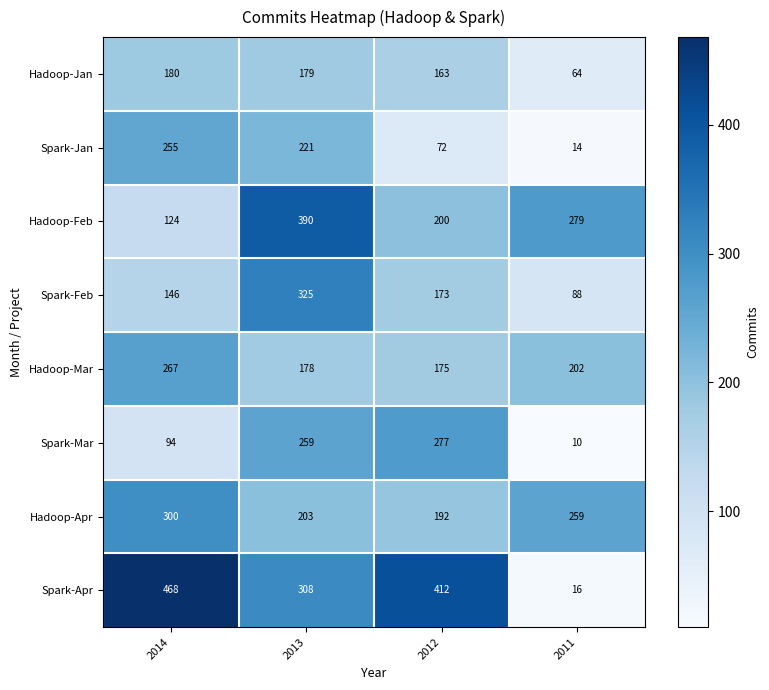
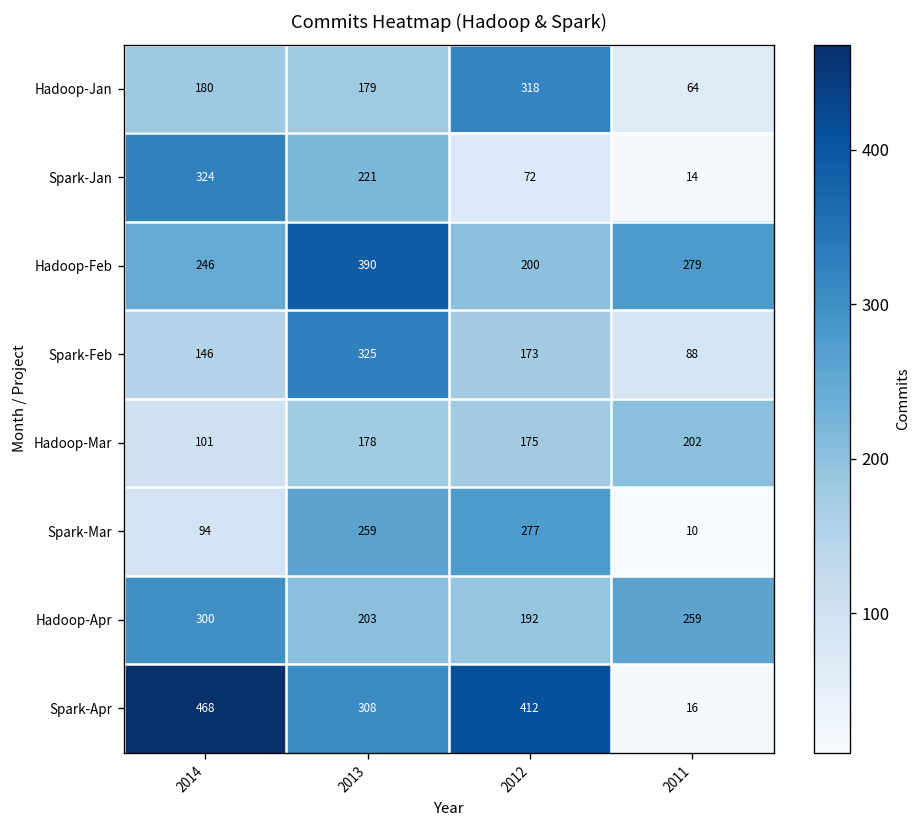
  {
    "Hadoop-Jan": {
      "2014": 180,
      "2013": 179,
-     "2012": 163,
+     "2012": 318,
      "2011": 64
    },
    "Spark-Jan": {
-     "2014": 255,
+     "2014": 324,
      "2013": 221,
      "2012": 72,
      "2011": 14
    },
    "Hadoop-Feb": {
-     "2014": 124,
+     "2014": 246,
      "2013": 390,
      "2012": 200,
      "2011": 279
    },
    "Spark-Feb": {
      "2014": 146,
      "2013": 325,
      "2012": 173,
      "2011": 88
    },
    "Hadoop-Mar": {
-     "2014": 267,
+     "2014": 101,
      "2013": 178,
      "2012": 175,
      "2011": 202
    },
    "Spark-Mar": {
      "2014": 94,
      "2013": 259,
      "2012": 277,
      "2011": 10
    },
    "Hadoop-Apr": {
      "2014": 300,
      "2013": 203,
      "2012": 192,
      "2011": 259
    },
    "Spark-Apr": {
      "2014": 468,
      "2013": 308,
      "2012": 412,
      "2011": 16
    }
  }
